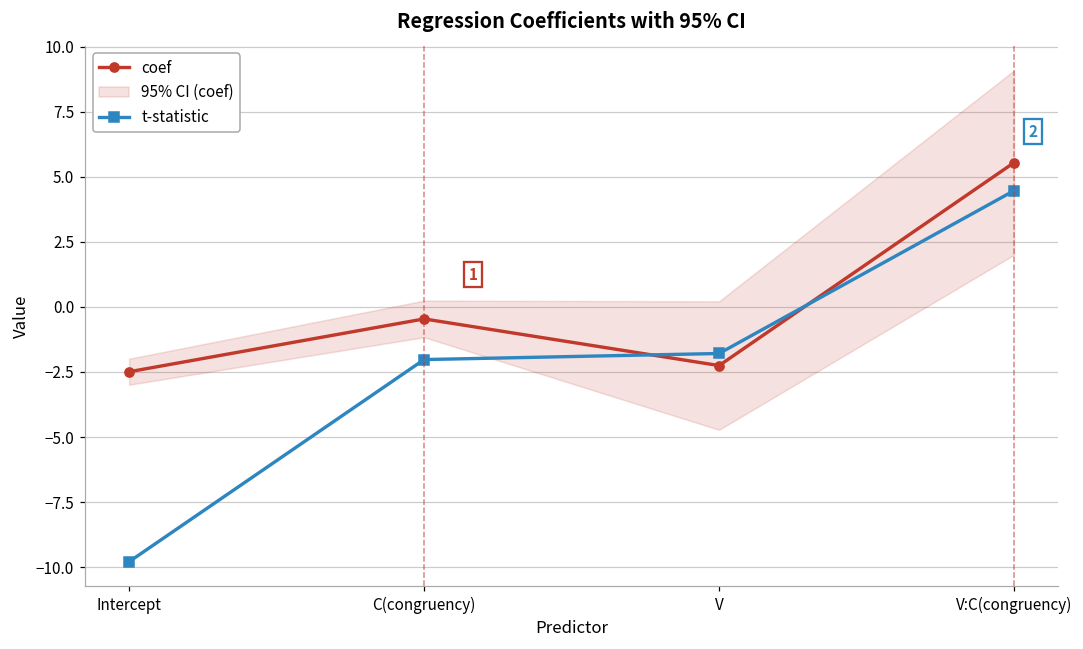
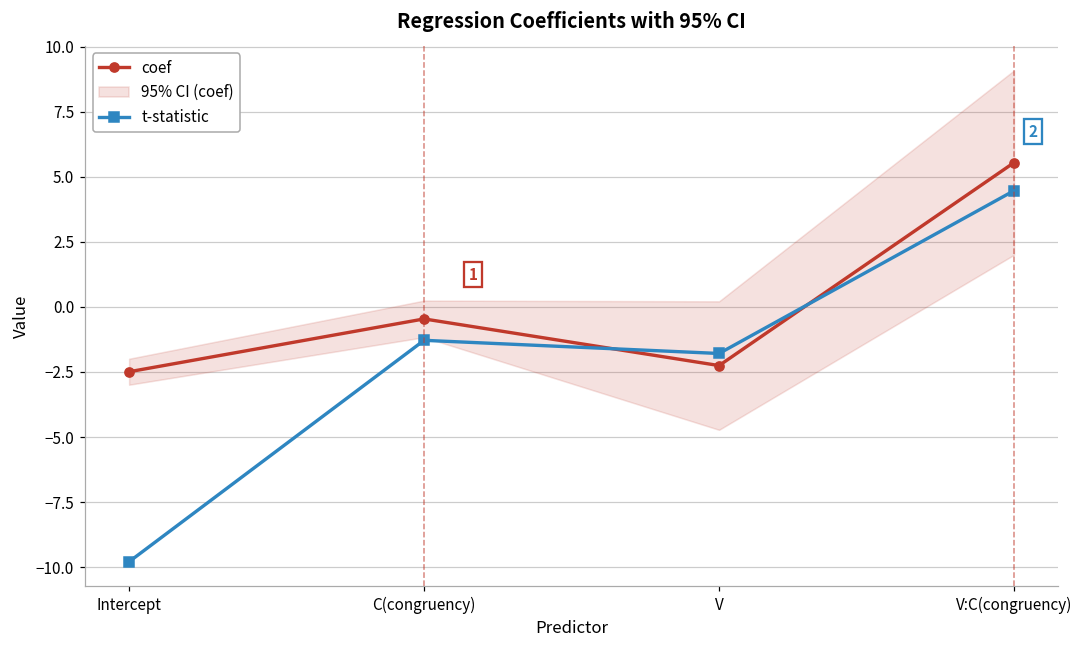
  {
    "t-statistic": {
      "Intercept": -9.8,
-     "C(congruency)": -2.0,
+     "C(congruency)": -1.3,
      "V": -1.8,
      "V:C(congruency)": 4.5
    }
  }
